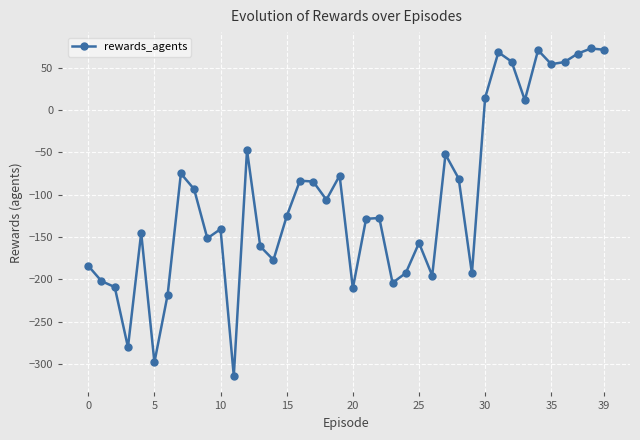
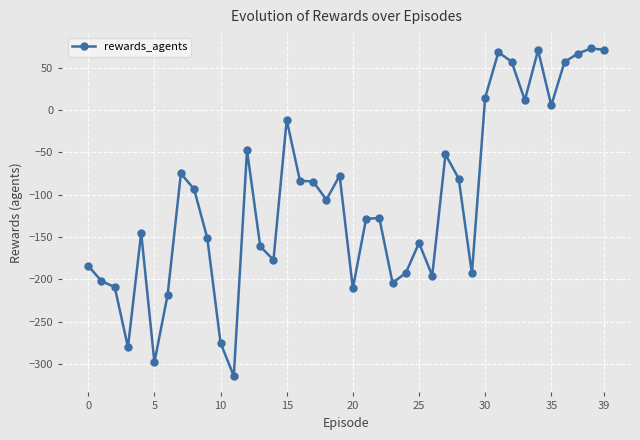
  {
    "0": -180,
    "5": -300,
-   "10": -140,
-   "15": -130,
+   "10": -280,
+   "15": -10,
    "20": -210,
    "25": -160,
    "30": 10,
-   "35": 50,
+   "35": 10,
    "39": 70
  }
